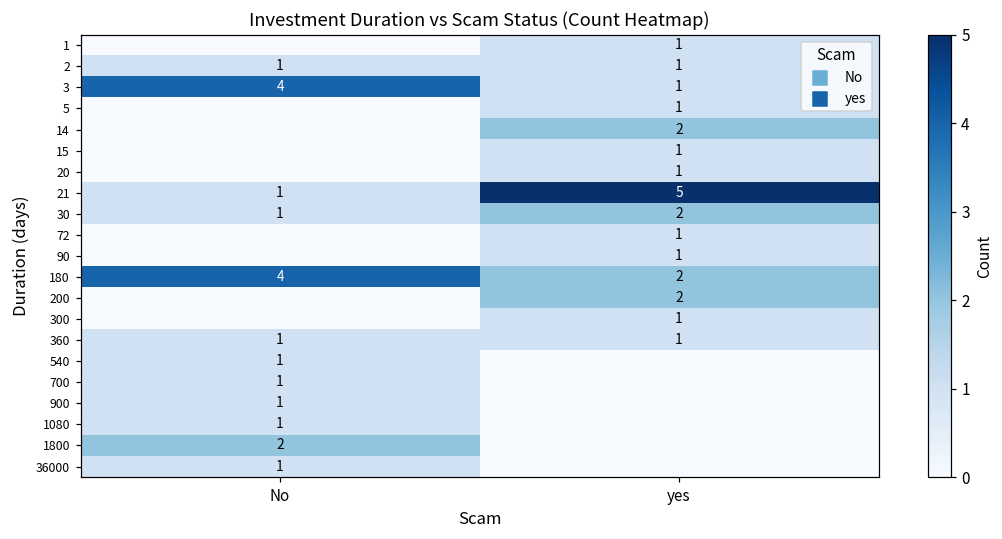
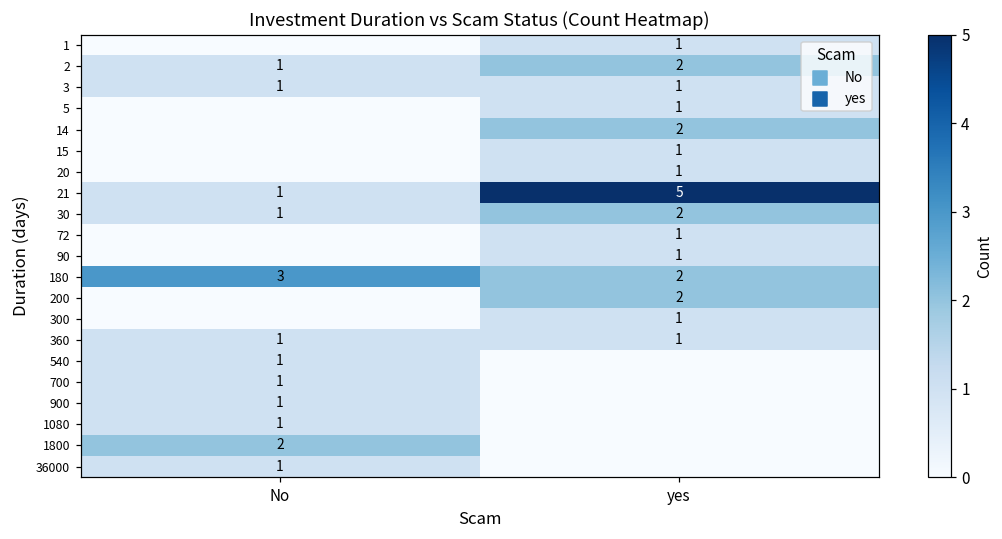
  {
    "1": {
      "yes": 1
    },
    "2": {
      "No": 1,
-     "yes": 1
+     "yes": 2
    },
    "3": {
-     "No": 4,
+     "No": 1,
      "yes": 1
    },
    "5": {
      "yes": 1
    },
    "14": {
      "yes": 2
    },
    "15": {
      "yes": 1
    },
    "20": {
      "yes": 1
    },
    "21": {
      "No": 1,
      "yes": 5
    },
    "30": {
      "No": 1,
      "yes": 2
    },
    "72": {
      "yes": 1
    },
    "90": {
      "yes": 1
    },
    "180": {
-     "No": 4,
+     "No": 3,
      "yes": 2
    },
    "200": {
      "yes": 2
    },
    "300": {
      "yes": 1
    },
    "360": {
      "No": 1,
      "yes": 1
    },
    "540": {
      "No": 1
    },
    "700": {
      "No": 1
    },
    "900": {
      "No": 1
    },
    "1080": {
      "No": 1
    },
    "1800": {
      "No": 2
    },
    "36000": {
      "No": 1
    }
  }
